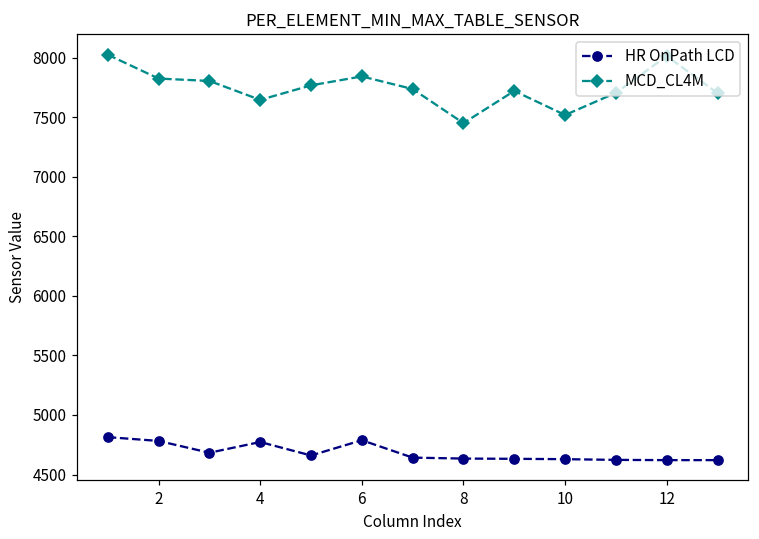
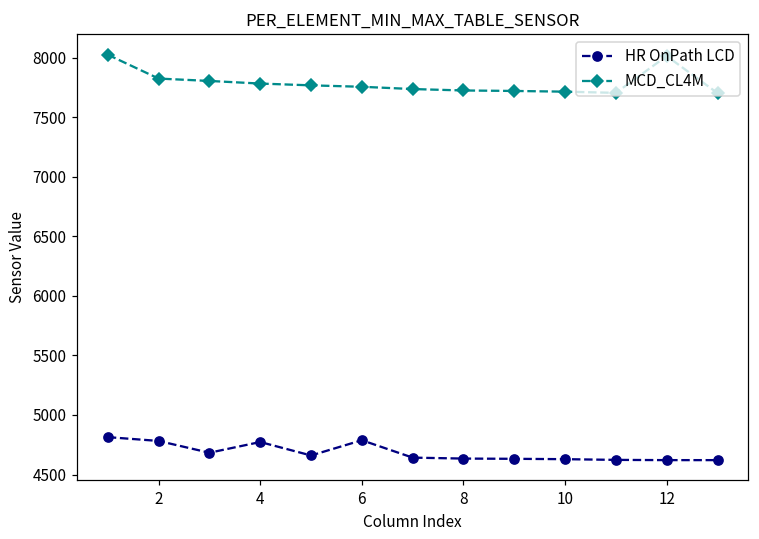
  {
    "HR OnPath LCD": {
      "2": 4780,
      "4": 4770,
      "6": 4790,
      "8": 4630,
      "10": 4630,
      "12": 4620
    },
    "MCD_CL4M": {
      "2": 7820,
-     "4": 7650,
-     "6": 7840,
-     "8": 7450,
-     "10": 7520
+     "4": 7780,
+     "6": 7760,
+     "8": 7720,
+     "10": 7710
    }
  }
